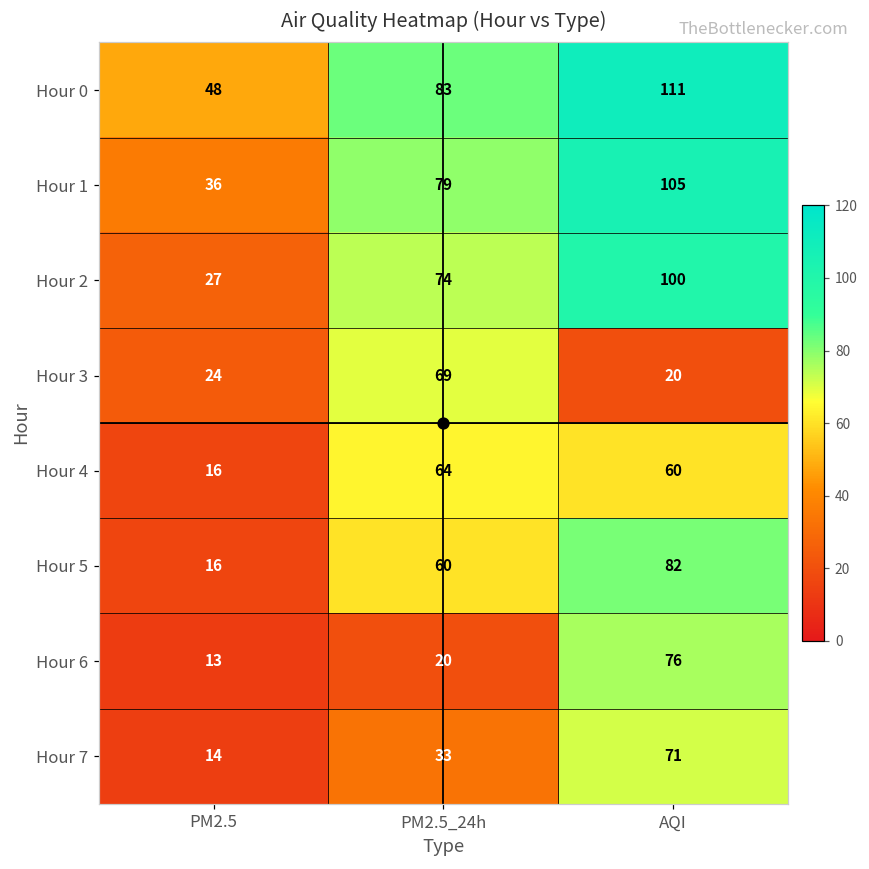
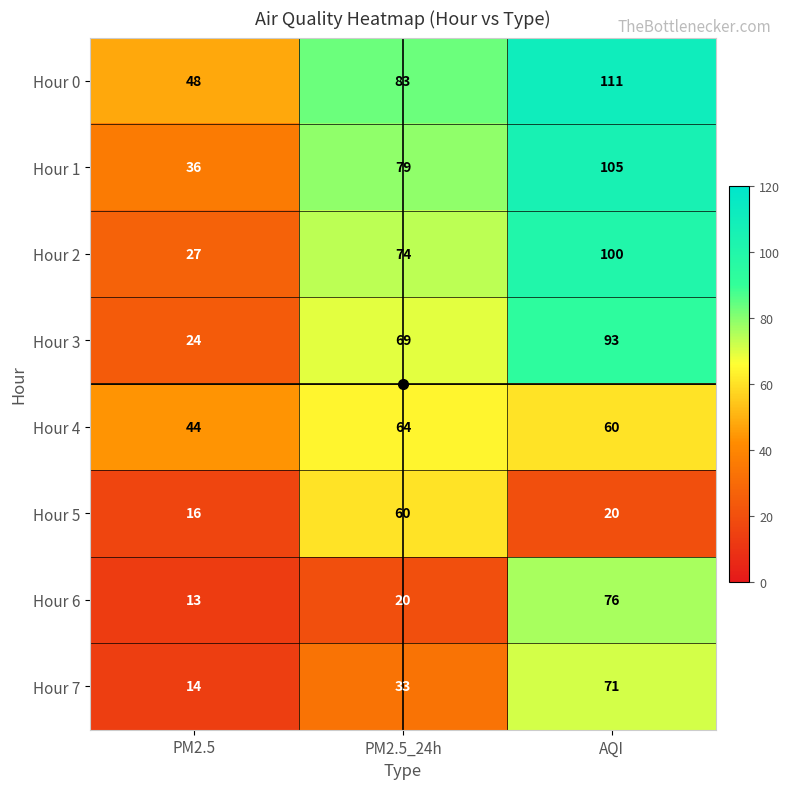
  {
    "Hour 0": {
      "PM2.5": 48,
      "PM2.5_24h": 83,
      "AQI": 111
    },
    "Hour 1": {
      "PM2.5": 36,
      "PM2.5_24h": 79,
      "AQI": 105
    },
    "Hour 2": {
      "PM2.5": 27,
      "PM2.5_24h": 74,
      "AQI": 100
    },
    "Hour 3": {
      "PM2.5": 24,
      "PM2.5_24h": 69,
-     "AQI": 20
+     "AQI": 93
    },
    "Hour 4": {
-     "PM2.5": 16,
+     "PM2.5": 44,
      "PM2.5_24h": 64,
      "AQI": 60
    },
    "Hour 5": {
      "PM2.5": 16,
      "PM2.5_24h": 60,
-     "AQI": 82
+     "AQI": 20
    },
    "Hour 6": {
      "PM2.5": 13,
      "PM2.5_24h": 20,
      "AQI": 76
    },
    "Hour 7": {
      "PM2.5": 14,
      "PM2.5_24h": 33,
      "AQI": 71
    }
  }
